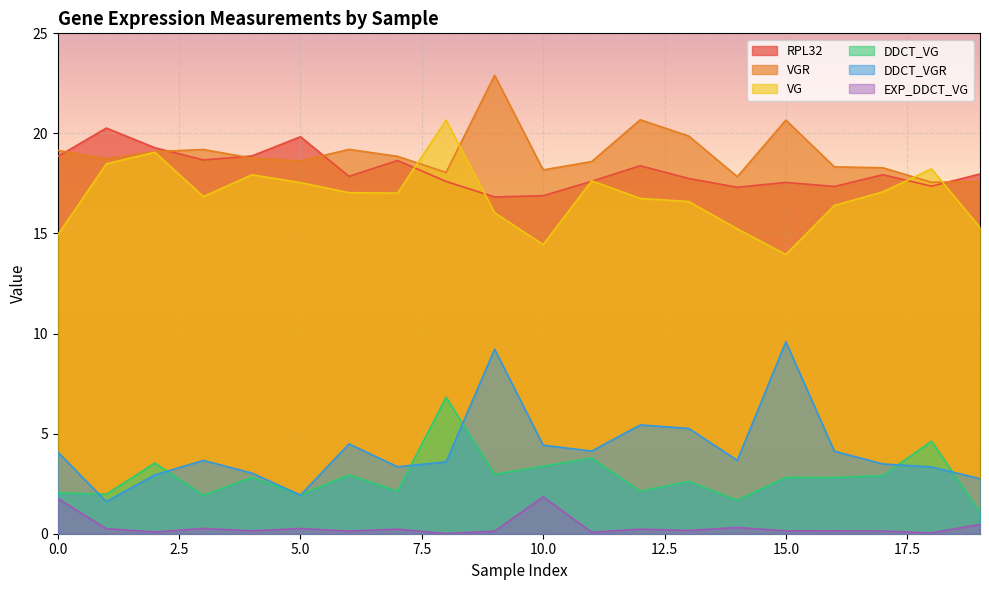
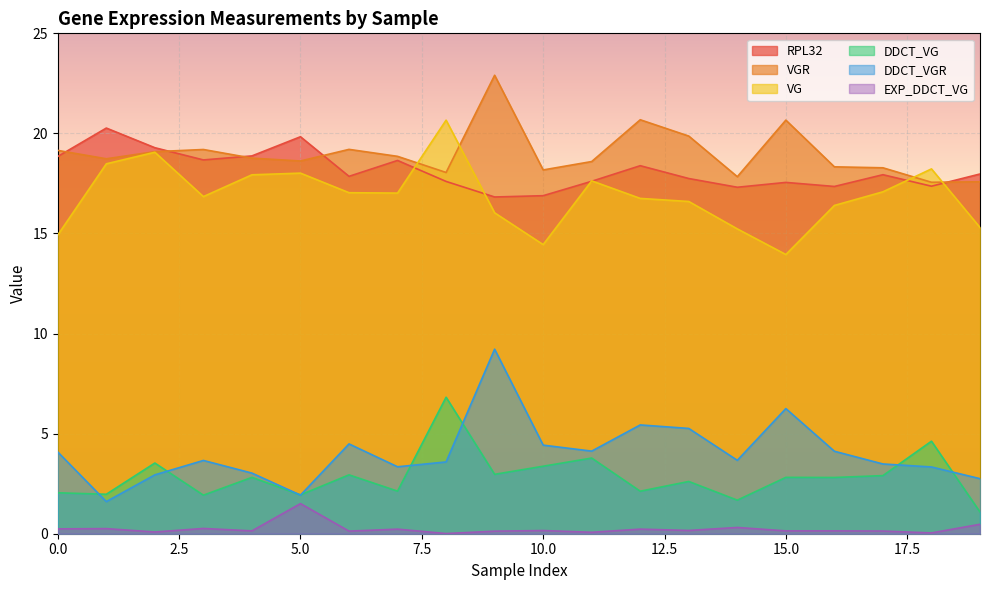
  {
    "VG": {
      "0.0": 14.9,
-     "5.0": 17.5,
+     "5.0": 18.0,
      "10.0": 14.4,
      "15.0": 13.9
    },
    "DDCT_VG": {
      "0.0": 2.0,
      "10.0": 3.4,
      "15.0": 2.8
    },
    "DDCT_VGR": {
      "0.0": 4.1,
      "10.0": 4.4,
-     "15.0": 9.6
+     "15.0": 6.3
    },
    "EXP_DDCT_VG": {
-     "0.0": 1.8,
-     "5.0": 0.3,
-     "10.0": 1.8,
+     "0.0": 0.2,
+     "5.0": 1.5,
+     "10.0": 0.2,
      "15.0": 0.1
    }
  }
